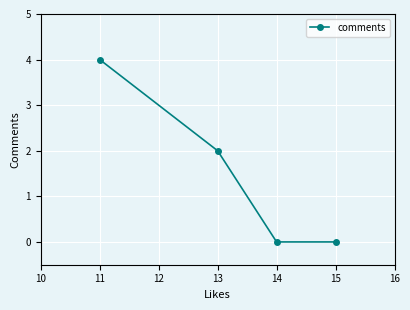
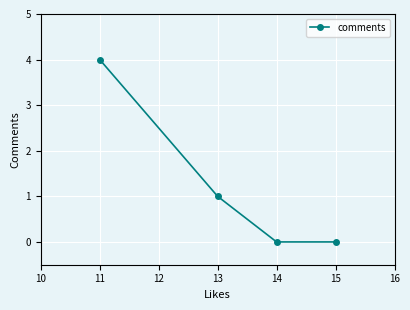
  {
    "11": 4,
-   "13": 2,
+   "13": 1,
    "14": 0,
    "15": 0
  }
